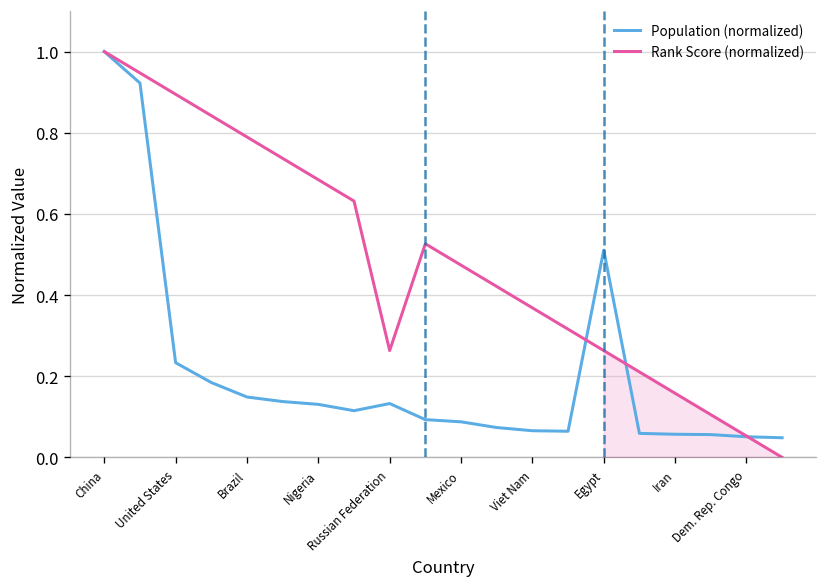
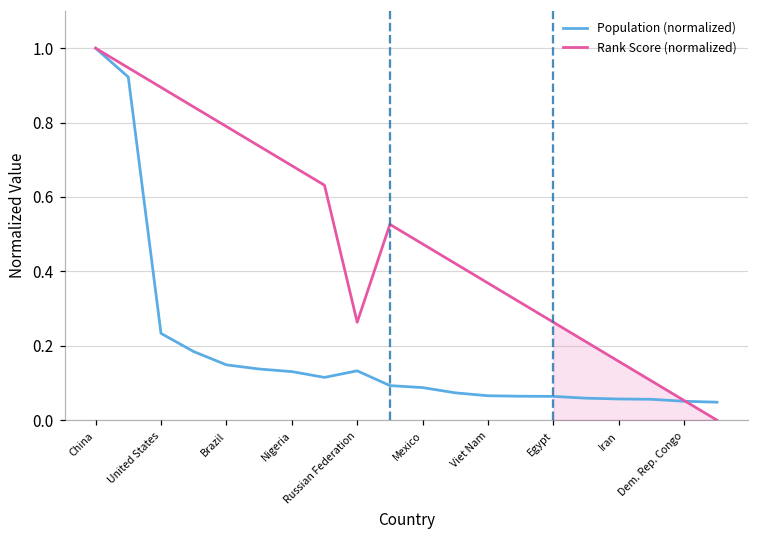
  {
    "Population (normalized)": {
      "United States": 0.23,
      "Brazil": 0.15,
      "Nigeria": 0.13,
      "Russian Federation": 0.13,
      "Mexico": 0.09,
      "Viet Nam": 0.07,
-     "Egypt": 0.51,
+     "Egypt": 0.06,
      "Iran": 0.06
    },
    "Rank Score (normalized)": {
      "United States": 0.89,
      "Brazil": 0.79,
      "Nigeria": 0.68,
      "Russian Federation": 0.26,
      "Mexico": 0.47,
      "Viet Nam": 0.37
    }
  }
